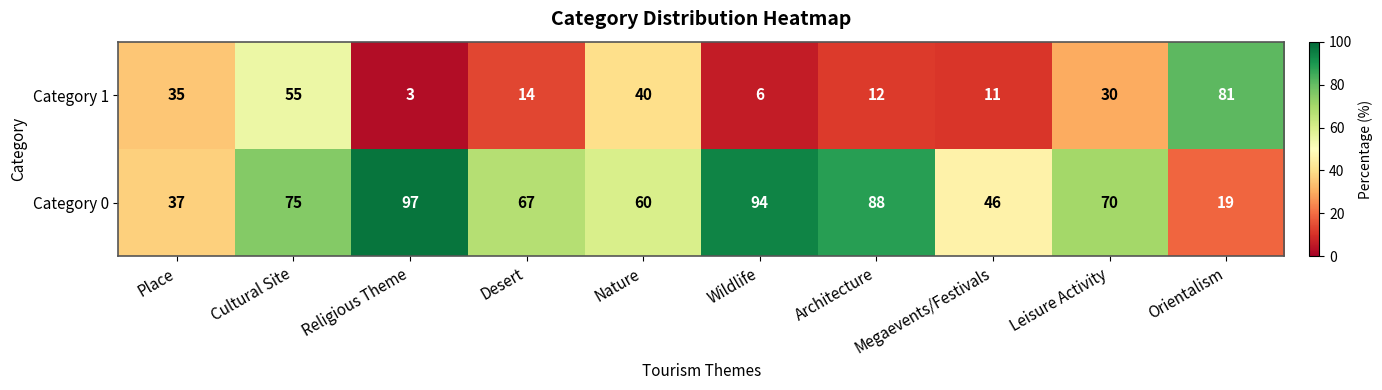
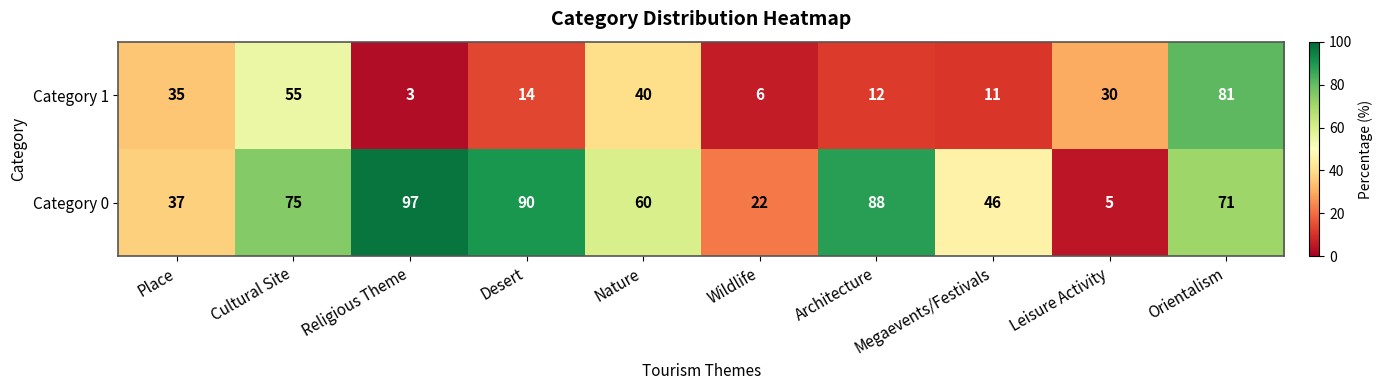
  {
    "Category 1": {
      "Place": 35,
      "Cultural Site": 55,
      "Religious Theme": 3,
      "Desert": 14,
      "Nature": 40,
      "Wildlife": 6,
      "Architecture": 12,
      "Megaevents/Festivals": 11,
      "Leisure Activity": 30,
      "Orientalism": 81
    },
    "Category 0": {
      "Place": 37,
      "Cultural Site": 75,
      "Religious Theme": 97,
-     "Desert": 67,
+     "Desert": 90,
      "Nature": 60,
-     "Wildlife": 94,
+     "Wildlife": 22,
      "Architecture": 88,
      "Megaevents/Festivals": 46,
-     "Leisure Activity": 70,
-     "Orientalism": 19
+     "Leisure Activity": 5,
+     "Orientalism": 71
    }
  }
